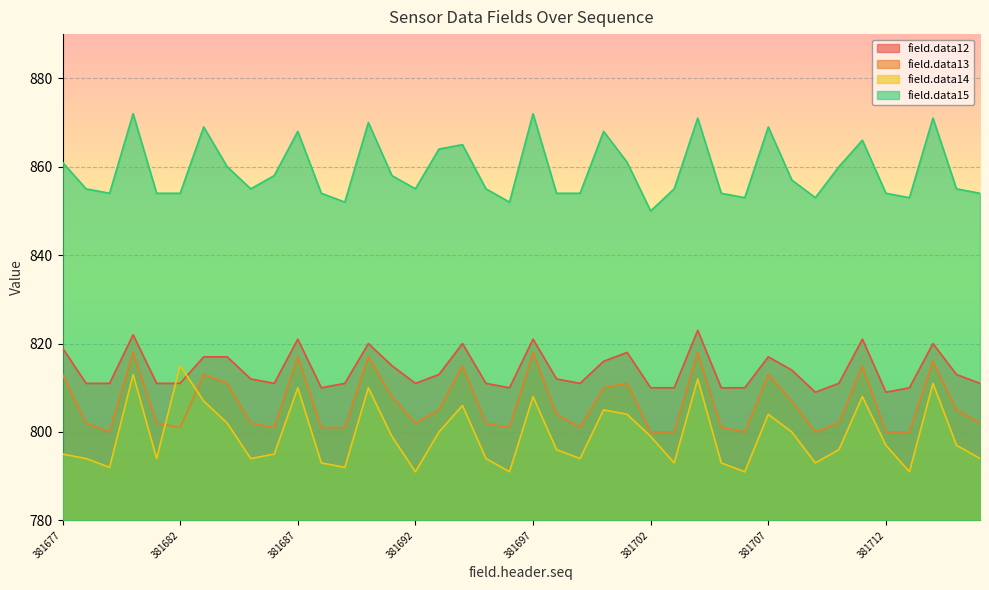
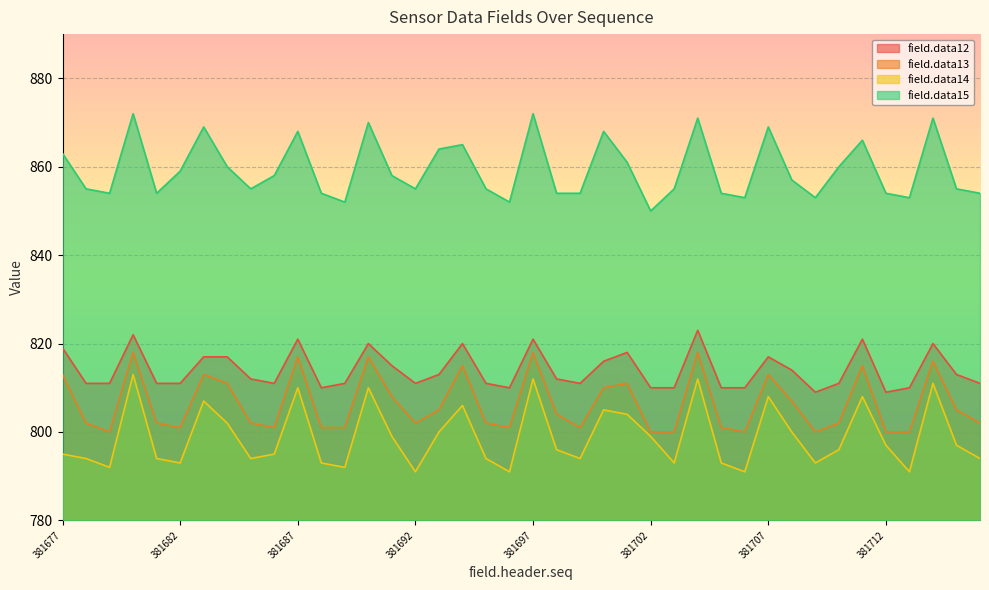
  {
    "field.data14": {
      "381677": 795,
-     "381682": 815,
+     "381682": 793,
      "381687": 810,
      "381692": 791,
-     "381697": 808,
+     "381697": 812,
      "381702": 799,
-     "381707": 804,
+     "381707": 808,
      "381712": 797
    },
    "field.data15": {
-     "381677": 861,
-     "381682": 854,
+     "381677": 863,
+     "381682": 859,
      "381687": 868,
      "381692": 855,
      "381697": 872,
      "381702": 850,
      "381707": 869,
      "381712": 854
    }
  }
